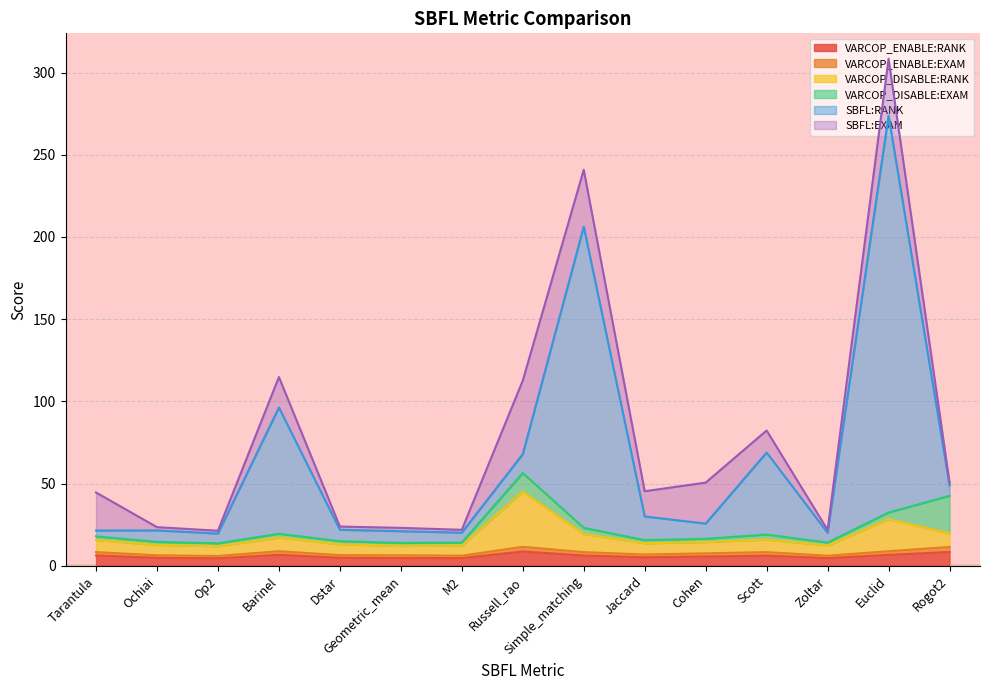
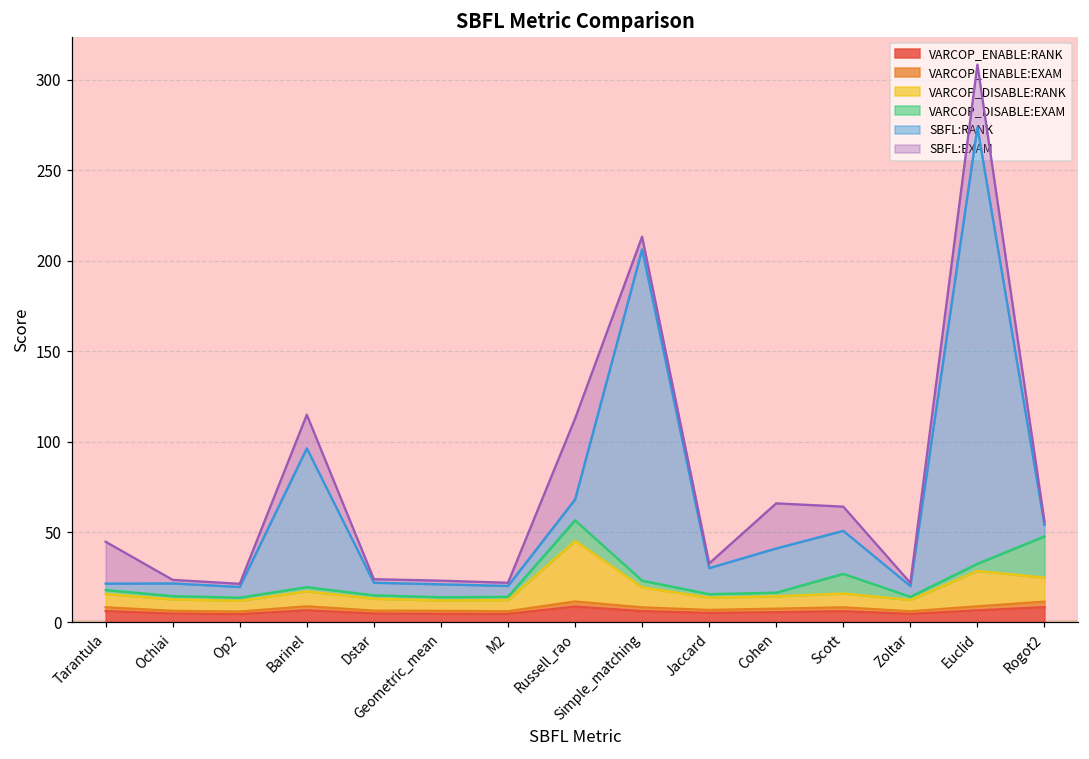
  {
    "VARCOP_DISABLE:RANK": {
      "Tarantula": 7,
      "Ochiai": 6,
      "Op2": 6,
      "Barinel": 8,
      "Dstar": 7,
      "Geometric_mean": 6,
      "M2": 6,
      "Russell_rao": 34,
      "Simple_matching": 11,
      "Jaccard": 7,
      "Cohen": 7,
      "Scott": 8,
      "Zoltar": 6,
      "Euclid": 20,
-     "Rogot2": 8
+     "Rogot2": 13
    },
    "VARCOP_DISABLE:EXAM": {
      "Tarantula": 2,
      "Ochiai": 2,
      "Op2": 2,
      "Barinel": 2,
      "Dstar": 2,
      "Geometric_mean": 2,
      "M2": 2,
      "Russell_rao": 11,
      "Simple_matching": 4,
      "Jaccard": 2,
      "Cohen": 2,
-     "Scott": 3,
+     "Scott": 11,
      "Zoltar": 2,
      "Euclid": 4,
      "Rogot2": 23
    },
    "SBFL:RANK": {
      "Tarantula": 4,
      "Ochiai": 7,
      "Op2": 6,
      "Barinel": 77,
      "Dstar": 7,
      "Geometric_mean": 7,
      "M2": 6,
      "Russell_rao": 12,
      "Simple_matching": 183,
      "Jaccard": 14,
-     "Cohen": 9,
-     "Scott": 50,
+     "Cohen": 24,
+     "Scott": 24,
      "Zoltar": 6,
      "Rogot2": 6
    },
    "SBFL:EXAM": {
      "Tarantula": 23,
      "Ochiai": 2,
      "Op2": 2,
      "Barinel": 19,
      "Dstar": 2,
      "Geometric_mean": 2,
      "M2": 2,
      "Russell_rao": 45,
-     "Simple_matching": 35,
-     "Jaccard": 15,
+     "Simple_matching": 7,
+     "Jaccard": 3,
      "Cohen": 25,
      "Scott": 13,
      "Zoltar": 2,
      "Rogot2": 2
    }
  }
